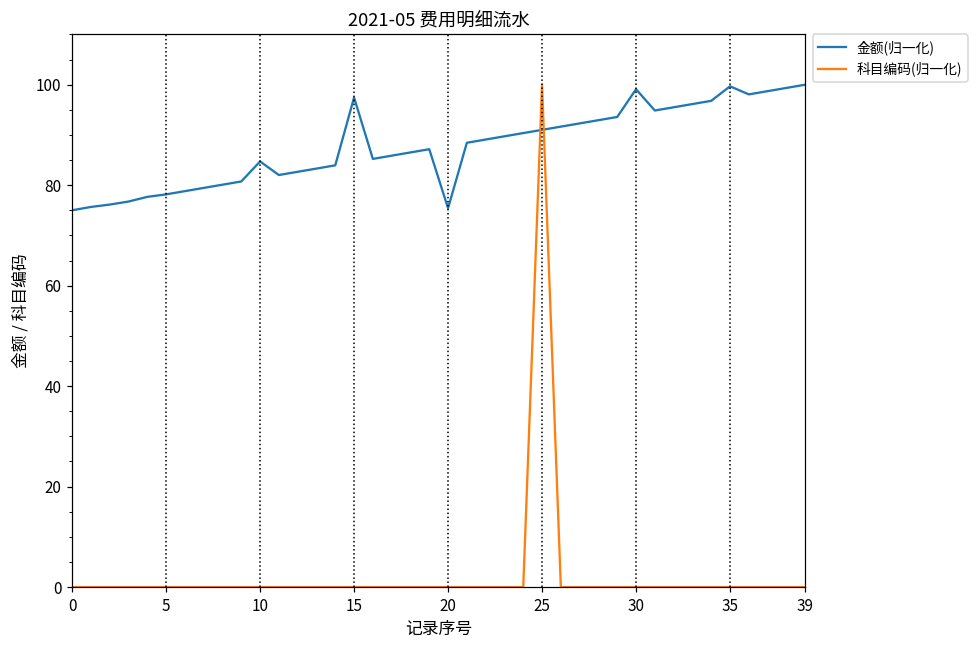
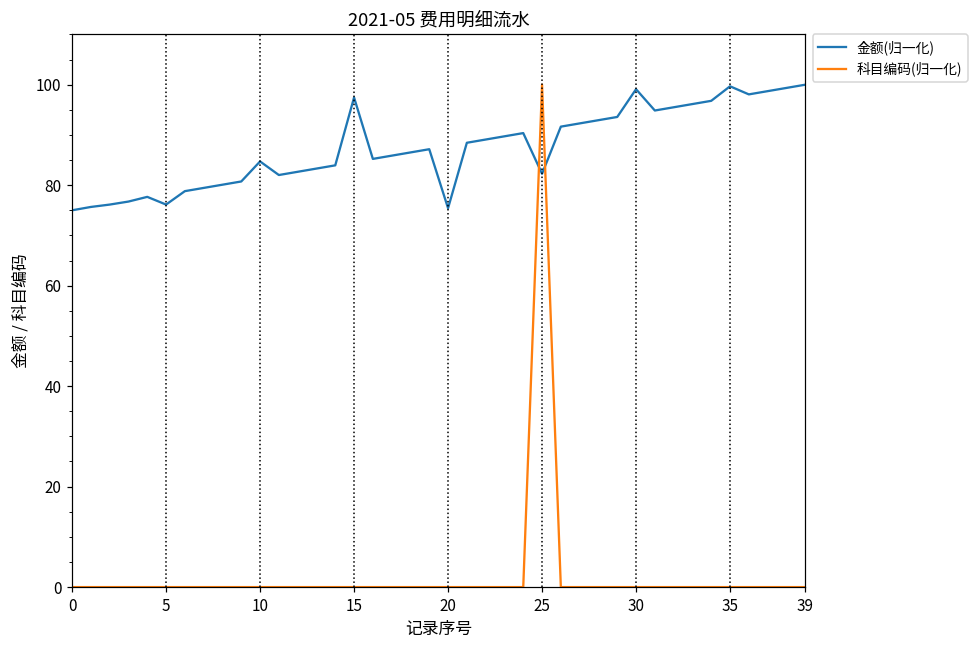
  {
    "金额(归一化)": {
      "0": 75,
-     "5": 78,
+     "5": 76,
      "10": 85,
      "15": 97,
      "20": 75,
-     "25": 91,
+     "25": 82,
      "30": 99,
      "35": 100,
      "39": 100
    },
    "科目编码(归一化)": {
      "0": 0,
      "5": 0,
      "10": 0,
      "15": 0,
      "20": 0,
      "25": 100,
      "30": 0,
      "35": 0,
      "39": 0
    }
  }
